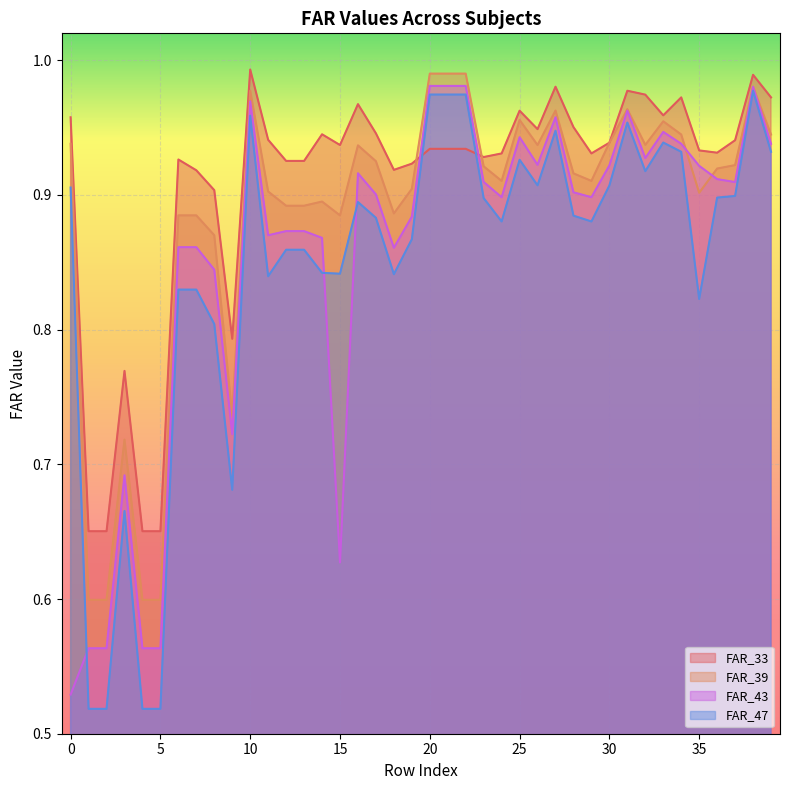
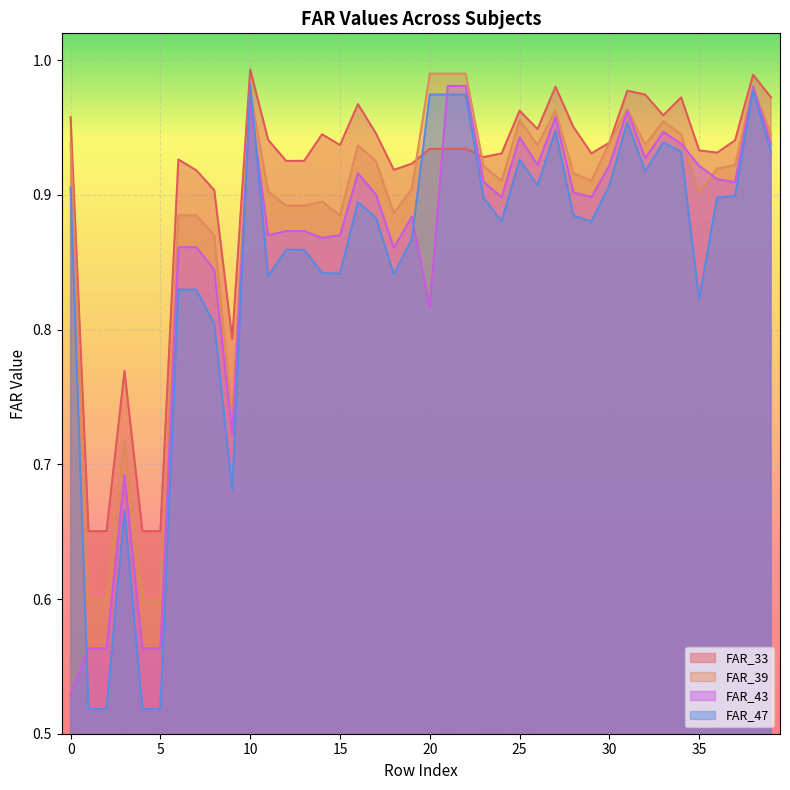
  {
    "FAR_43": {
      "0": 0.529,
      "5": 0.563,
      "10": 0.970,
-     "15": 0.627,
-     "20": 0.981,
+     "15": 0.870,
+     "20": 0.817,
      "25": 0.943,
      "30": 0.922,
      "35": 0.922
    },
    "FAR_47": {
      "0": 0.906,
      "5": 0.518,
-     "10": 0.959,
+     "10": 0.982,
      "15": 0.842,
      "20": 0.975,
      "25": 0.926,
      "30": 0.907,
      "35": 0.823
    }
  }
